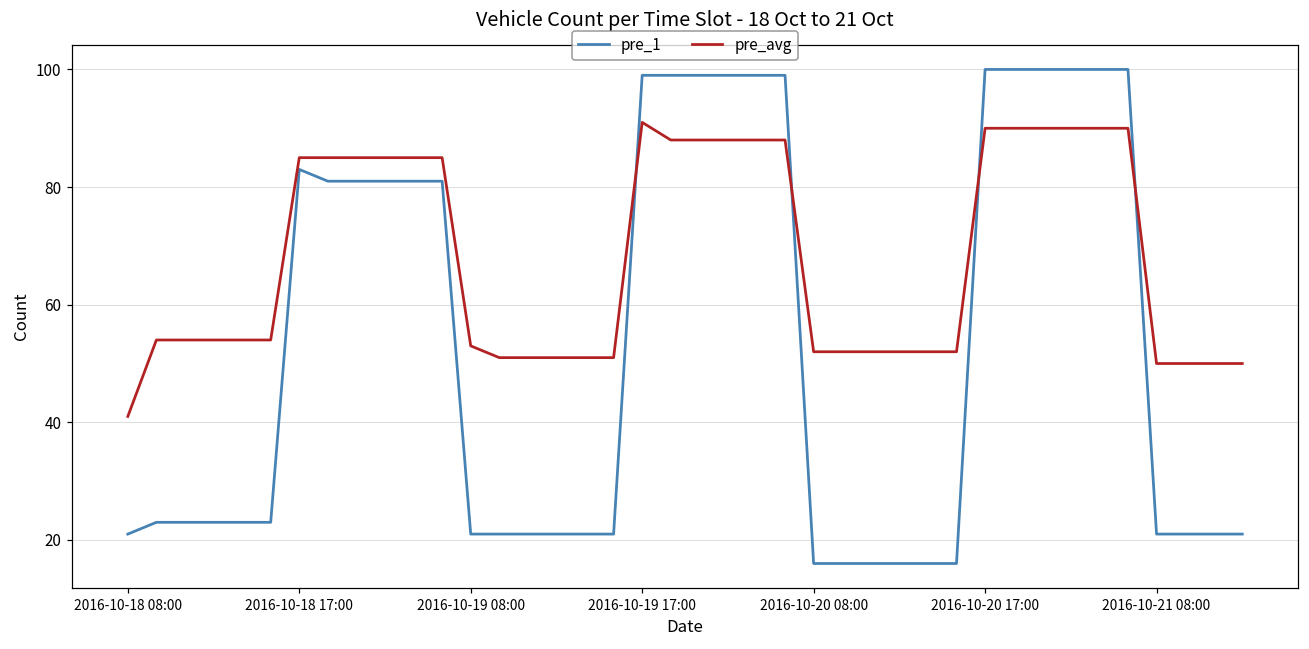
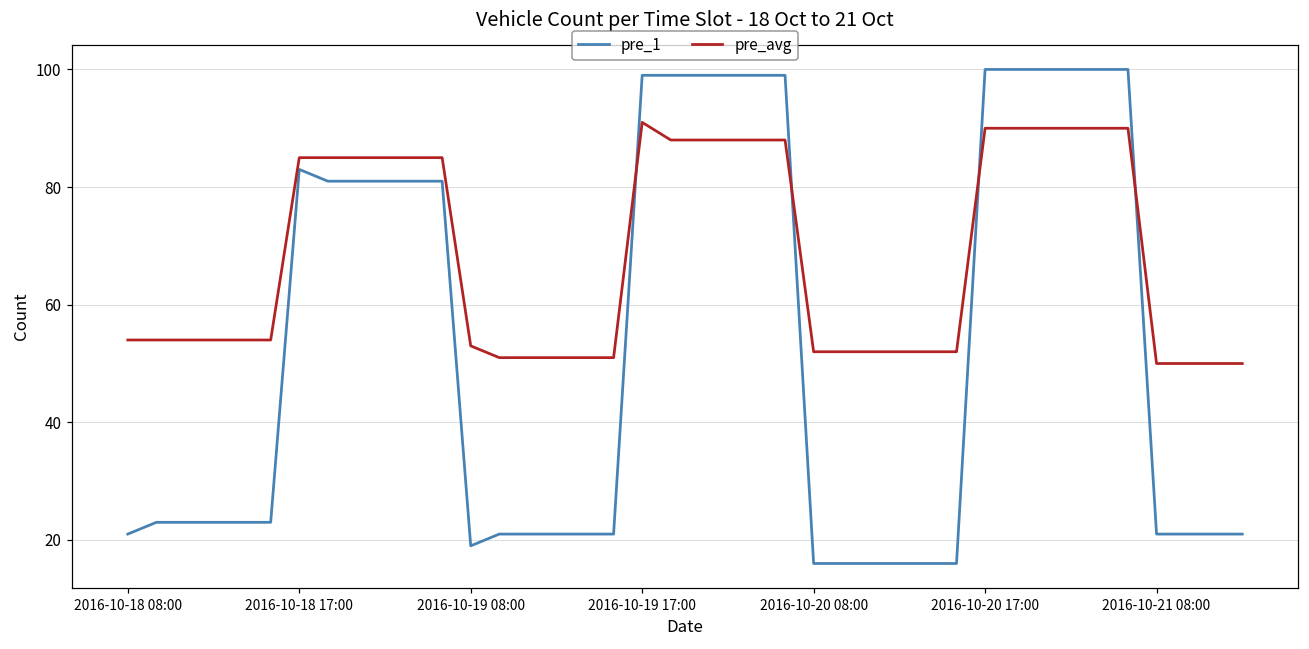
  {
    "pre_1": {
      "2016-10-18 08:00": 21,
      "2016-10-18 17:00": 83,
-     "2016-10-19 08:00": 21,
+     "2016-10-19 08:00": 19,
      "2016-10-19 17:00": 99,
      "2016-10-20 08:00": 16,
      "2016-10-20 17:00": 100,
      "2016-10-21 08:00": 21
    },
    "pre_avg": {
-     "2016-10-18 08:00": 41,
+     "2016-10-18 08:00": 54,
      "2016-10-18 17:00": 85,
      "2016-10-19 08:00": 53,
      "2016-10-19 17:00": 91,
      "2016-10-20 08:00": 52,
      "2016-10-20 17:00": 90,
      "2016-10-21 08:00": 50
    }
  }
